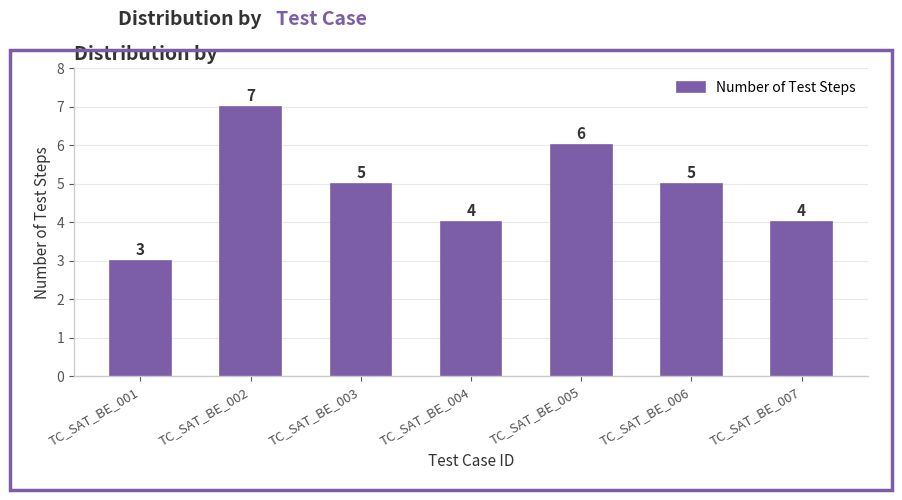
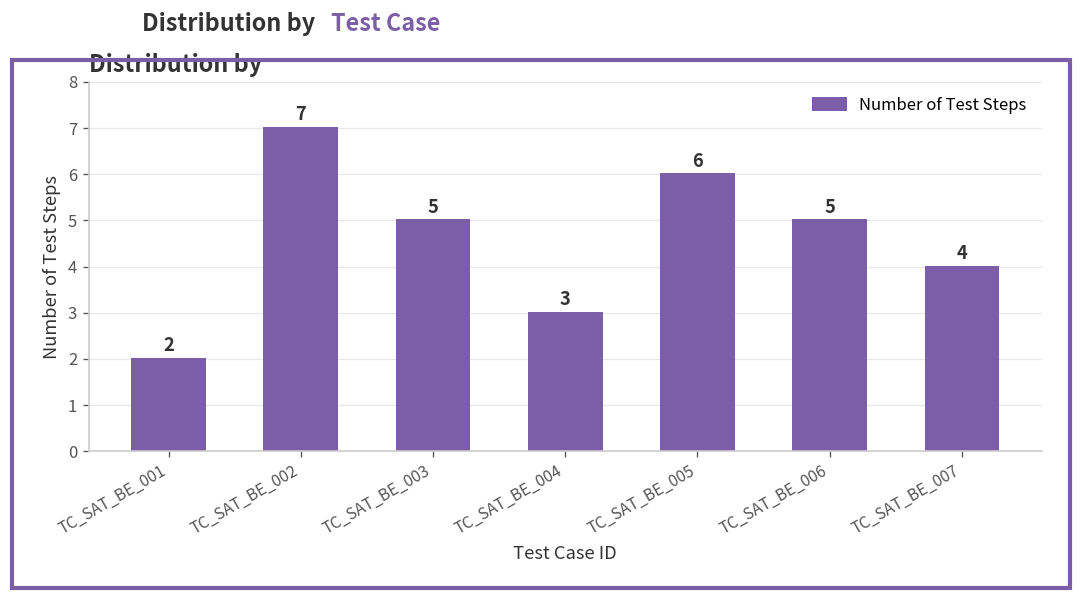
  {
-   "TC_SAT_BE_001": 3,
+   "TC_SAT_BE_001": 2,
    "TC_SAT_BE_002": 7,
    "TC_SAT_BE_003": 5,
-   "TC_SAT_BE_004": 4,
+   "TC_SAT_BE_004": 3,
    "TC_SAT_BE_005": 6,
    "TC_SAT_BE_006": 5,
    "TC_SAT_BE_007": 4
  }
